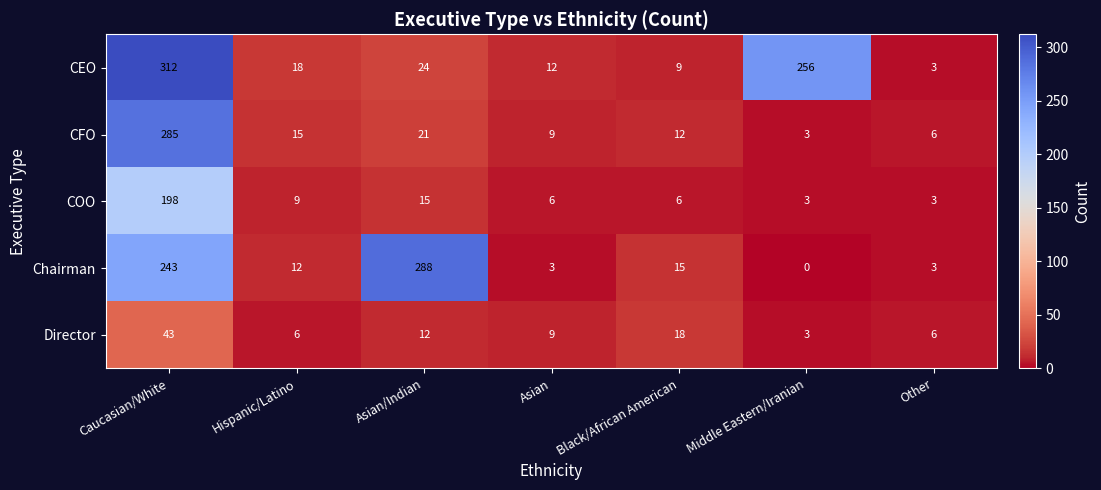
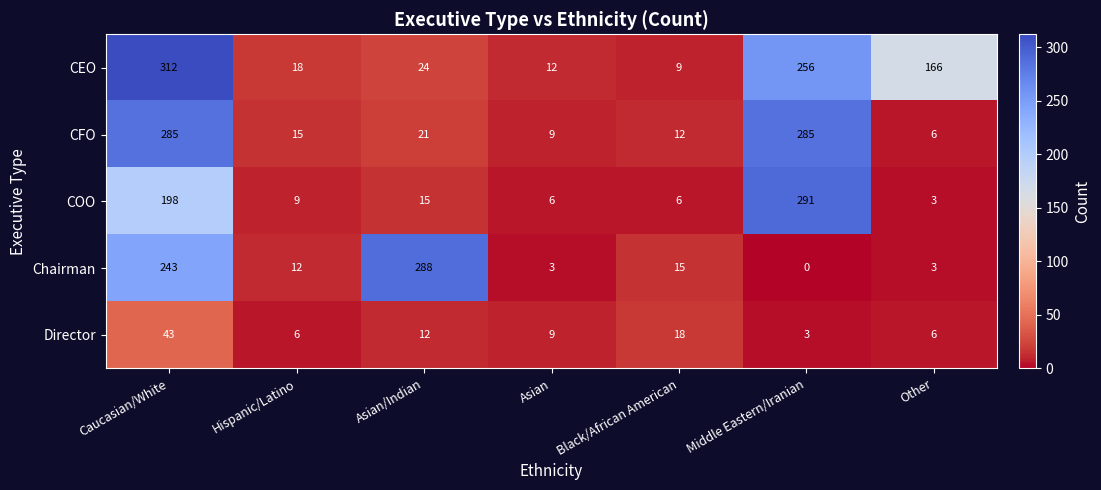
  {
    "CEO": {
      "Caucasian/White": 312,
      "Hispanic/Latino": 18,
      "Asian/Indian": 24,
      "Asian": 12,
      "Black/African American": 9,
      "Middle Eastern/Iranian": 256,
-     "Other": 3
+     "Other": 166
    },
    "CFO": {
      "Caucasian/White": 285,
      "Hispanic/Latino": 15,
      "Asian/Indian": 21,
      "Asian": 9,
      "Black/African American": 12,
-     "Middle Eastern/Iranian": 3,
+     "Middle Eastern/Iranian": 285,
      "Other": 6
    },
    "COO": {
      "Caucasian/White": 198,
      "Hispanic/Latino": 9,
      "Asian/Indian": 15,
      "Asian": 6,
      "Black/African American": 6,
-     "Middle Eastern/Iranian": 3,
+     "Middle Eastern/Iranian": 291,
      "Other": 3
    },
    "Chairman": {
      "Caucasian/White": 243,
      "Hispanic/Latino": 12,
      "Asian/Indian": 288,
      "Asian": 3,
      "Black/African American": 15,
      "Middle Eastern/Iranian": 0,
      "Other": 3
    },
    "Director": {
      "Caucasian/White": 43,
      "Hispanic/Latino": 6,
      "Asian/Indian": 12,
      "Asian": 9,
      "Black/African American": 18,
      "Middle Eastern/Iranian": 3,
      "Other": 6
    }
  }
